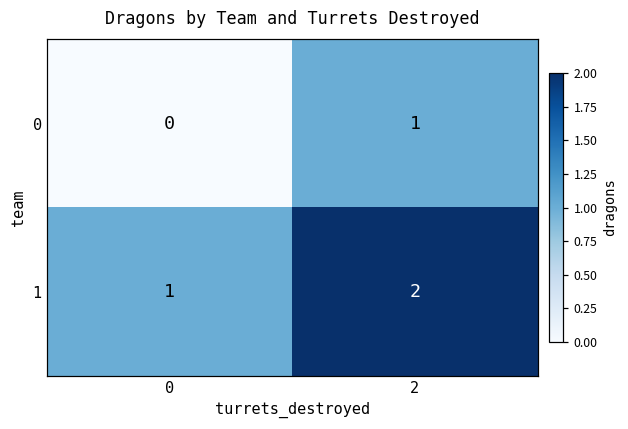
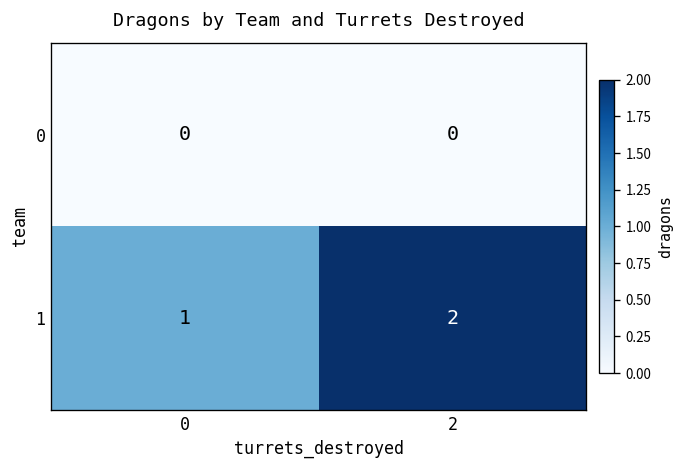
  {
    "0": {
      "0": 0,
-     "2": 1
+     "2": 0
    },
    "1": {
      "0": 1,
      "2": 2
    }
  }
